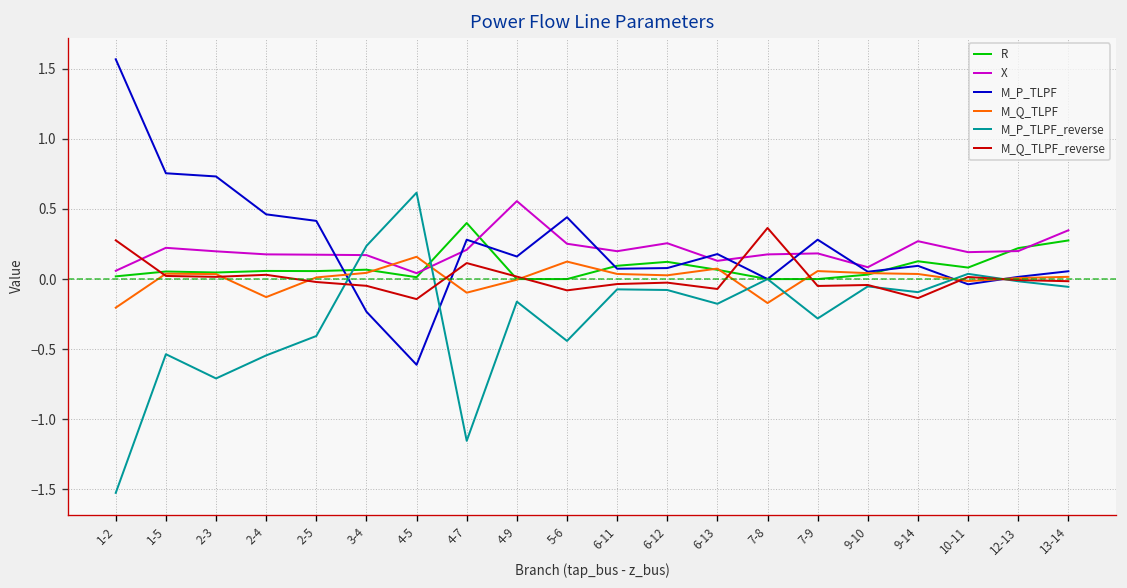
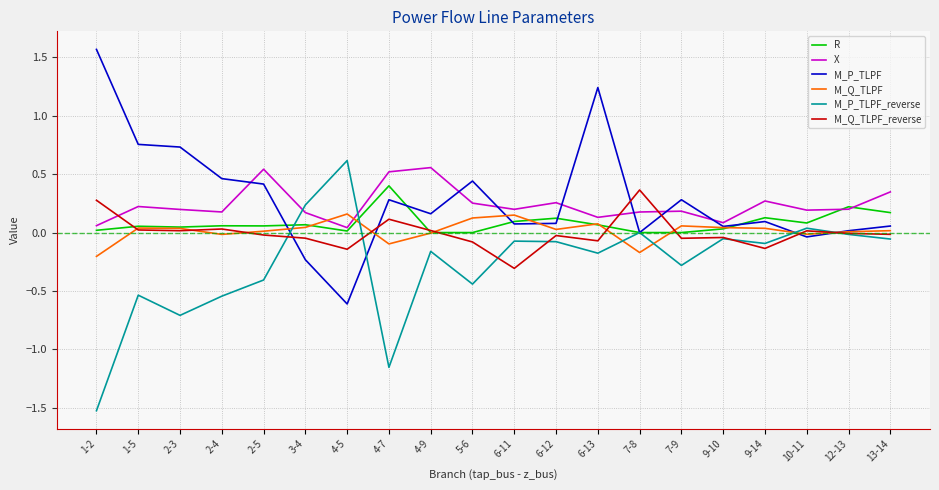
  {
    "R": {
      "1-2": 0.02,
      "2-4": 0.06,
      "2-5": 0.06,
      "3-4": 0.07,
      "4-5": 0.01,
      "4-7": 0.40,
      "5-6": 0.00,
      "6-12": 0.12,
      "7-9": 0.00,
      "9-14": 0.13,
      "10-11": 0.08,
-     "13-14": 0.28
+     "13-14": 0.17
    },
    "X": {
      "1-2": 0.06,
      "1-5": 0.22,
      "2-3": 0.20,
      "2-4": 0.18,
-     "2-5": 0.17,
+     "2-5": 0.54,
      "3-4": 0.17,
      "4-5": 0.04,
-     "4-7": 0.21,
+     "4-7": 0.52,
      "4-9": 0.56,
      "5-6": 0.25,
      "6-11": 0.20,
      "6-12": 0.26,
      "6-13": 0.13,
      "7-8": 0.18,
      "7-9": 0.18,
      "9-10": 0.08,
      "9-14": 0.27,
      "10-11": 0.19,
      "13-14": 0.35
    },
    "M_P_TLPF": {
      "1-2": 1.57,
      "1-5": 0.75,
      "2-3": 0.73,
      "2-4": 0.46,
      "2-5": 0.42,
      "3-4": -0.23,
      "4-5": -0.61,
      "4-7": 0.28,
      "4-9": 0.16,
      "5-6": 0.44,
      "6-12": 0.08,
-     "6-13": 0.18,
+     "6-13": 1.24,
      "7-9": 0.28,
      "9-14": 0.09,
      "10-11": -0.04,
      "13-14": 0.06
    },
    "M_Q_TLPF": {
      "1-2": -0.20,
-     "2-4": -0.13,
+     "2-4": -0.02,
      "2-5": 0.01,
      "3-4": 0.04,
      "4-5": 0.16,
      "4-7": -0.10,
      "5-6": 0.12,
-     "6-11": 0.04,
+     "6-11": 0.15,
      "6-12": 0.03,
      "7-8": -0.17,
      "7-9": 0.06,
      "9-14": 0.04,
      "10-11": -0.01,
      "13-14": 0.02
    },
    "M_P_TLPF_reverse": {
      "1-2": -1.53,
      "1-5": -0.54,
      "2-3": -0.71,
      "2-4": -0.54,
      "2-5": -0.41,
      "3-4": 0.24,
      "4-5": 0.62,
      "4-7": -1.15,
      "4-9": -0.16,
      "5-6": -0.44,
      "6-11": -0.07,
      "6-12": -0.08,
      "6-13": -0.18,
      "7-9": -0.28,
      "9-14": -0.09,
      "10-11": 0.04,
      "13-14": -0.06
    },
    "M_Q_TLPF_reverse": {
      "1-2": 0.28,
      "2-4": 0.03,
      "2-5": -0.02,
      "3-4": -0.05,
      "4-5": -0.14,
      "4-7": 0.11,
      "5-6": -0.08,
-     "6-11": -0.04,
+     "6-11": -0.31,
      "6-12": -0.03,
      "6-13": -0.07,
      "7-8": 0.36,
      "7-9": -0.05,
      "9-14": -0.14,
      "10-11": 0.01,
      "13-14": -0.02
    }
  }
